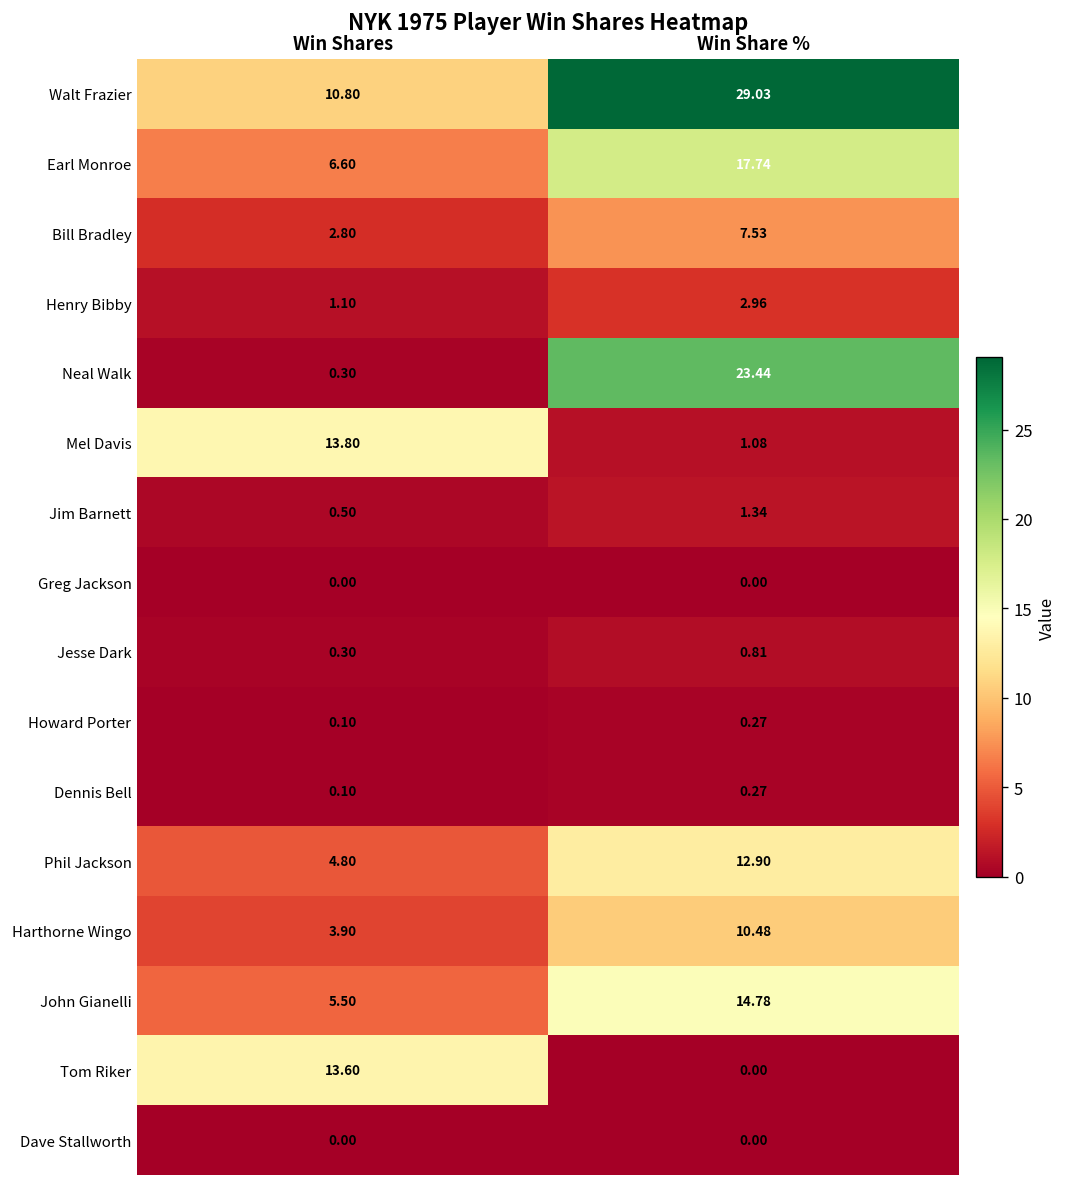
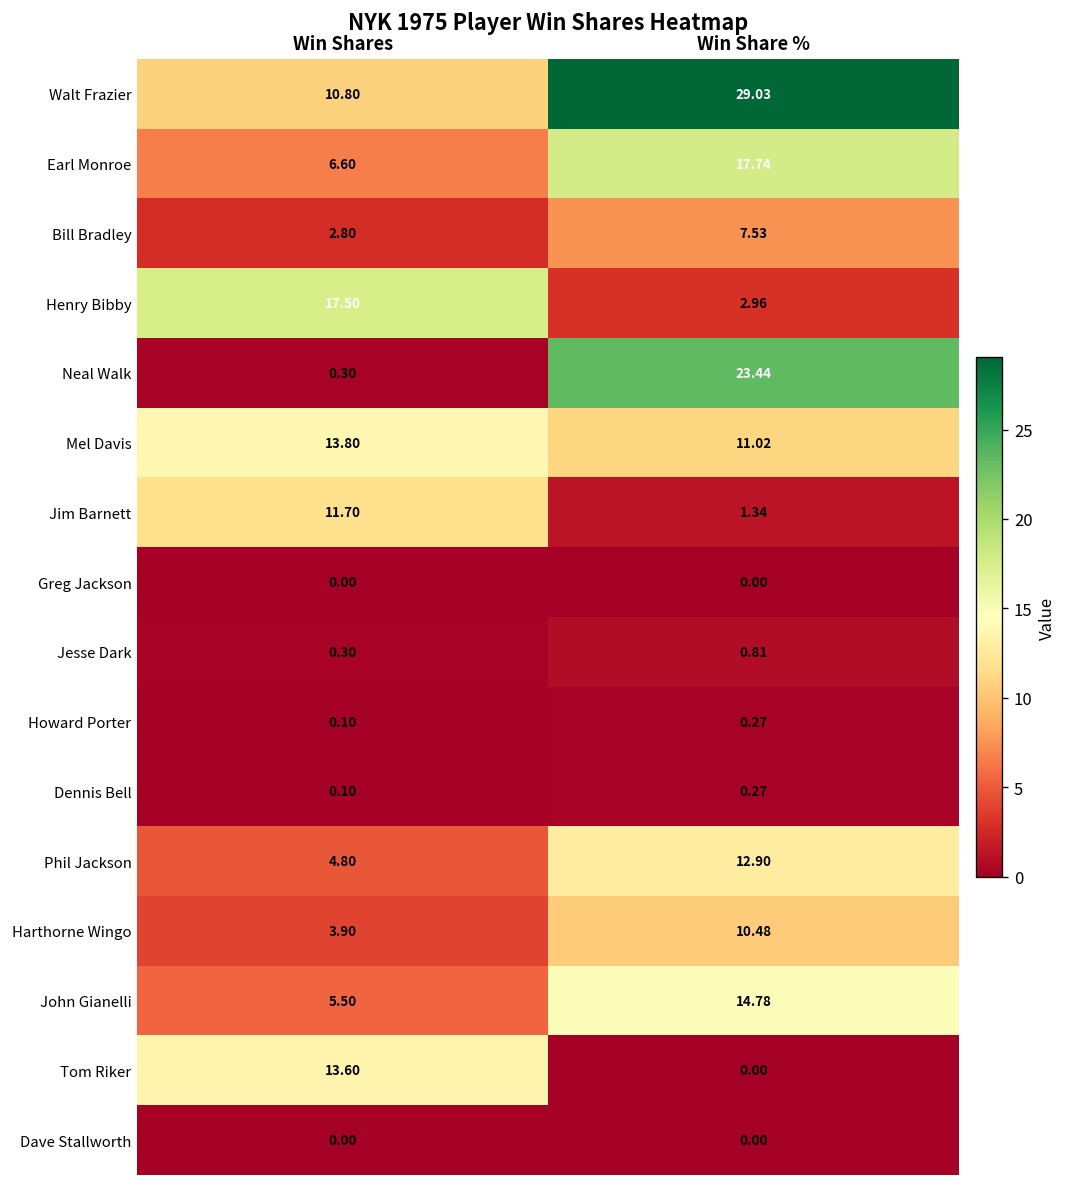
  {
    "Walt Frazier": {
      "Win Shares": 10.80,
      "Win Share %": 29.03
    },
    "Earl Monroe": {
      "Win Shares": 6.60,
      "Win Share %": 17.74
    },
    "Bill Bradley": {
      "Win Shares": 2.80,
      "Win Share %": 7.53
    },
    "Henry Bibby": {
-     "Win Shares": 1.10,
+     "Win Shares": 17.50,
      "Win Share %": 2.96
    },
    "Neal Walk": {
      "Win Shares": 0.30,
      "Win Share %": 23.44
    },
    "Mel Davis": {
      "Win Shares": 13.80,
-     "Win Share %": 1.08
+     "Win Share %": 11.02
    },
    "Jim Barnett": {
-     "Win Shares": 0.50,
+     "Win Shares": 11.70,
      "Win Share %": 1.34
    },
    "Greg Jackson": {
      "Win Shares": 0.00,
      "Win Share %": 0.00
    },
    "Jesse Dark": {
      "Win Shares": 0.30,
      "Win Share %": 0.81
    },
    "Howard Porter": {
      "Win Shares": 0.10,
      "Win Share %": 0.27
    },
    "Dennis Bell": {
      "Win Shares": 0.10,
      "Win Share %": 0.27
    },
    "Phil Jackson": {
      "Win Shares": 4.80,
      "Win Share %": 12.90
    },
    "Harthorne Wingo": {
      "Win Shares": 3.90,
      "Win Share %": 10.48
    },
    "John Gianelli": {
      "Win Shares": 5.50,
      "Win Share %": 14.78
    },
    "Tom Riker": {
      "Win Shares": 13.60,
      "Win Share %": 0.00
    },
    "Dave Stallworth": {
      "Win Shares": 0.00,
      "Win Share %": 0.00
    }
  }
